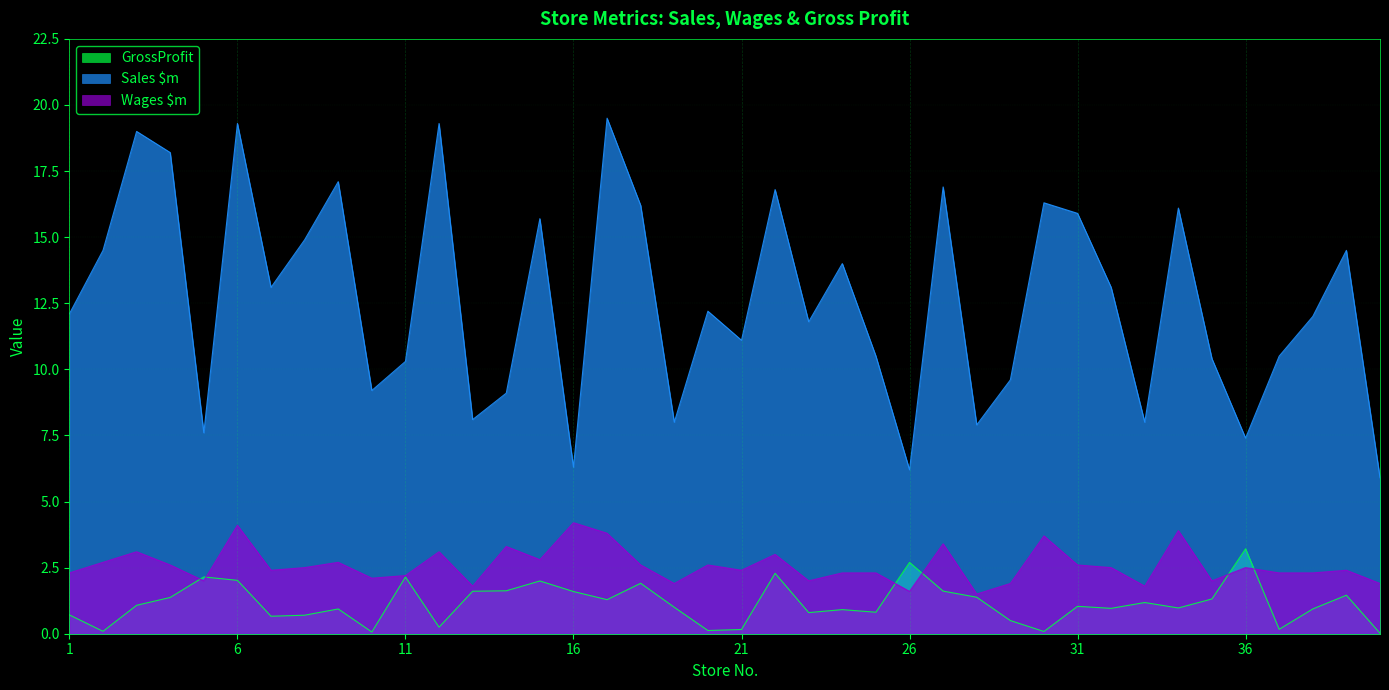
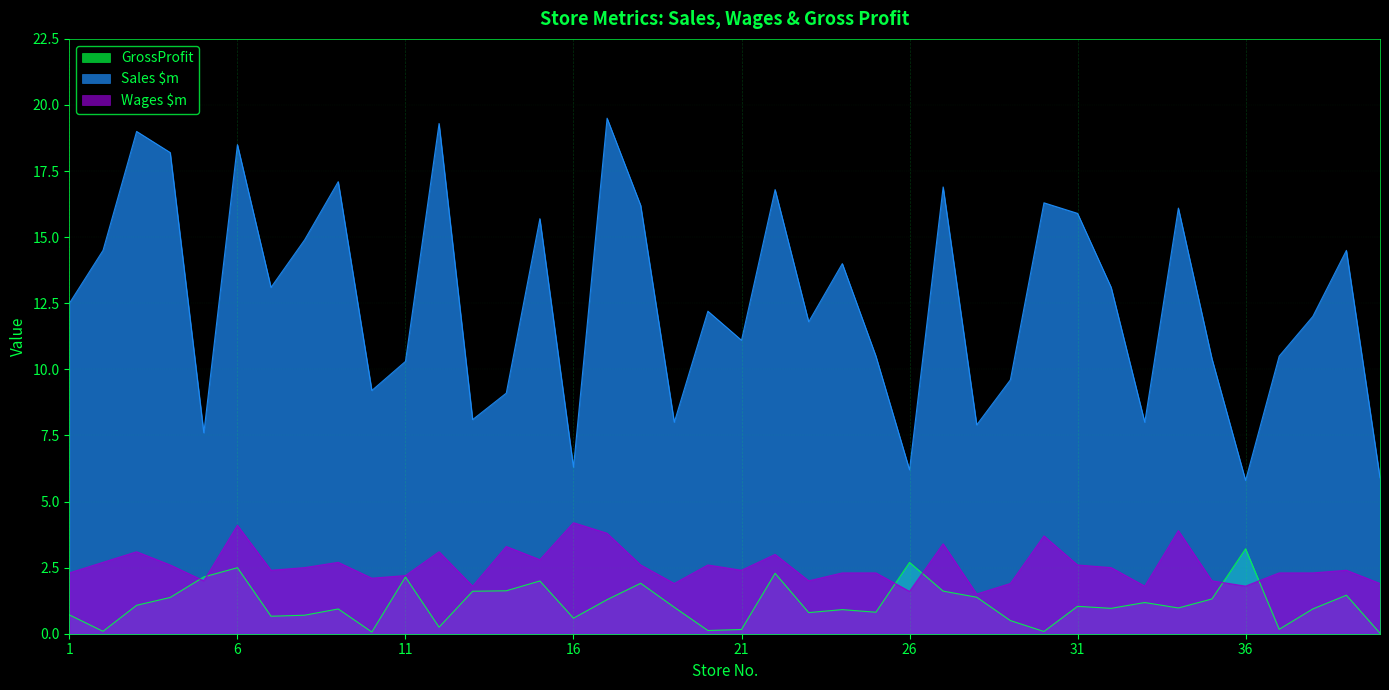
  {
    "GrossProfit": {
      "1": 0.7,
-     "6": 2.0,
-     "16": 1.6,
+     "6": 2.5,
+     "16": 0.6,
      "21": 0.2,
      "26": 2.7,
      "31": 1.0,
      "36": 3.2
    },
    "Sales $m": {
-     "1": 12.1,
-     "6": 19.3,
+     "1": 12.5,
+     "6": 18.5,
      "11": 10.3,
      "16": 6.3,
      "21": 11.1,
      "26": 6.2,
      "31": 15.9,
-     "36": 7.4
+     "36": 5.8
    },
    "Wages $m": {
      "1": 2.3,
      "6": 4.1,
      "16": 4.2,
      "21": 2.4,
      "26": 1.6,
      "31": 2.6,
-     "36": 2.5
+     "36": 1.8
    }
  }
